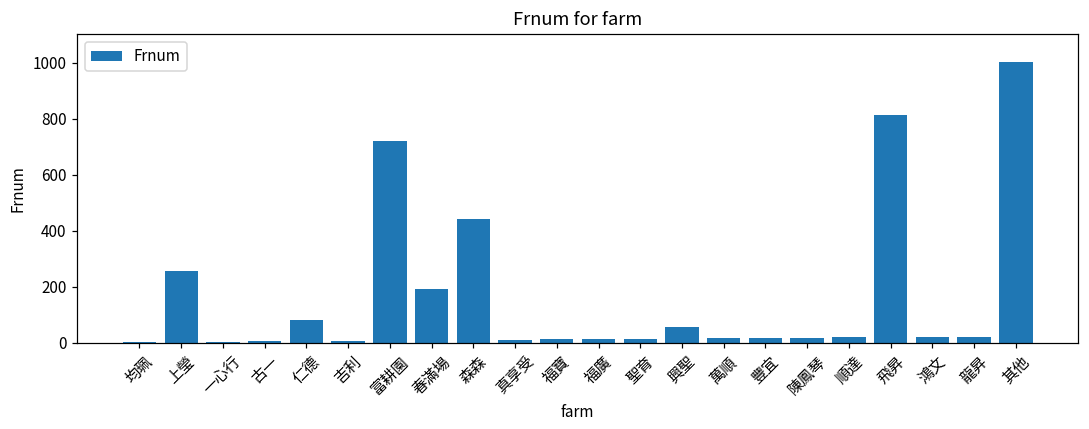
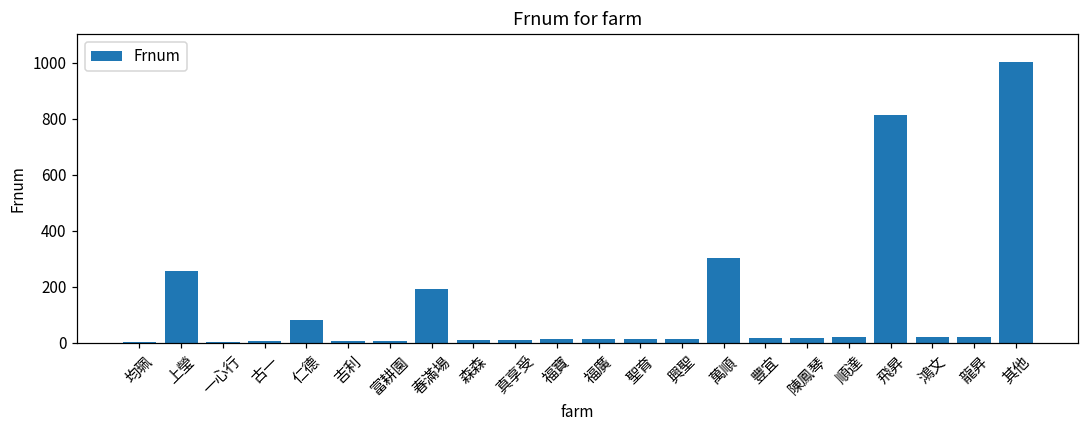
  {
    "上瑩": 260,
    "仁德": 80,
-   "富耕園": 720,
+   "富耕園": 10,
    "春滿場": 190,
-   "森森": 440,
+   "森森": 10,
    "真享受": 10,
    "福寶": 10,
    "福廣": 10,
    "聖育": 10,
-   "興聖": 50,
-   "萬順": 20,
+   "興聖": 10,
+   "萬順": 300,
    "豐宜": 20,
    "陳鳳琴": 20,
    "順達": 20,
    "飛昇": 810,
    "鴻文": 20,
    "龍昇": 20,
    "其他": 1000
  }
